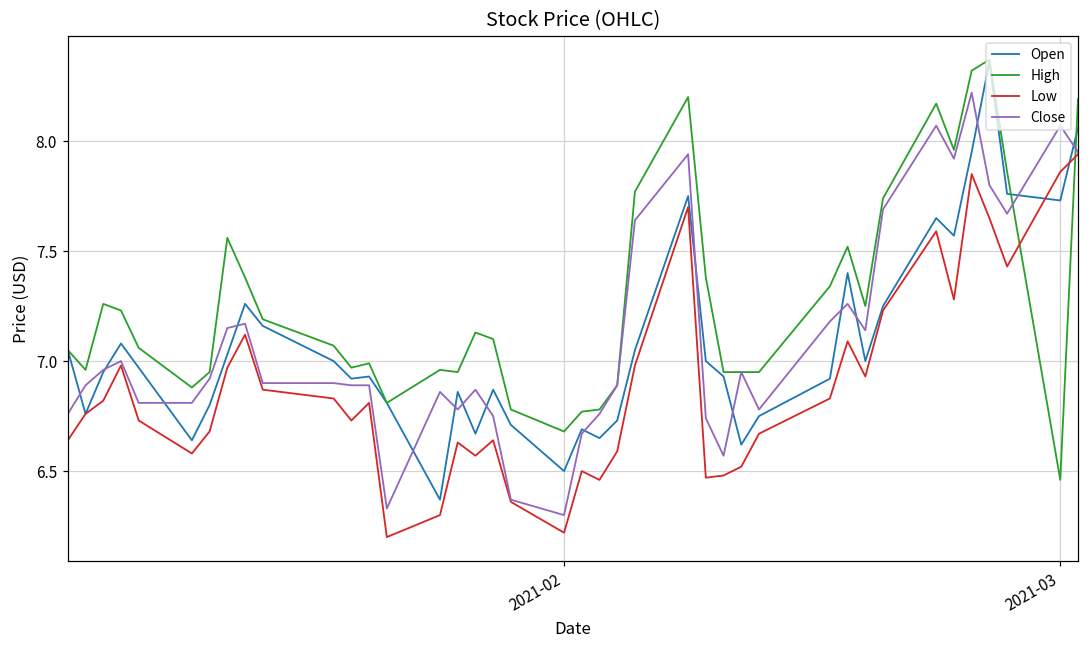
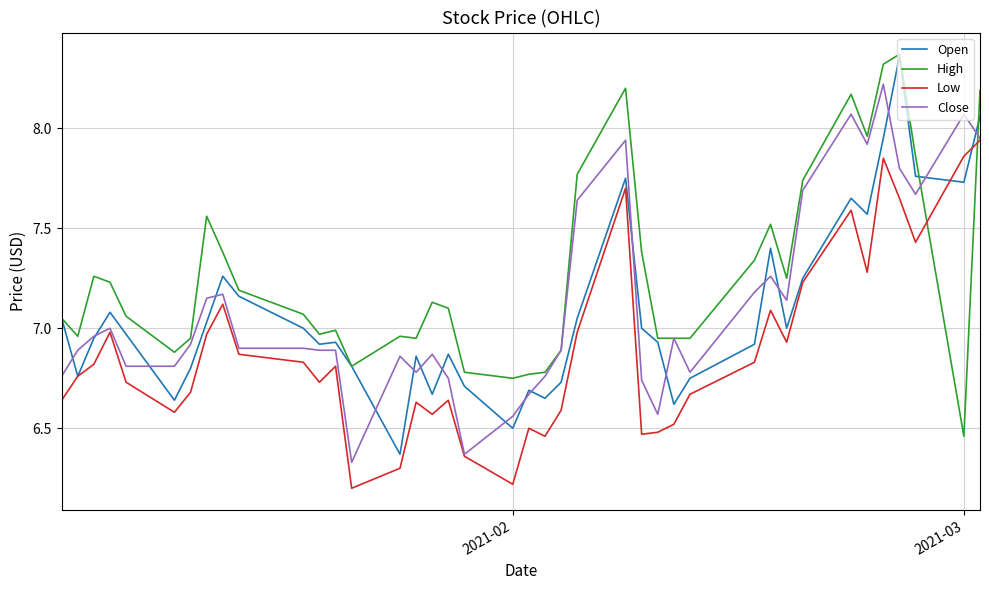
  {
    "Open": {
      "2021-02": 6.50,
      "2021-03": 7.73
    },
    "High": {
-     "2021-02": 6.68,
+     "2021-02": 6.75,
      "2021-03": 6.46
    },
    "Low": {
      "2021-02": 6.22,
      "2021-03": 7.86
    },
    "Close": {
-     "2021-02": 6.30
+     "2021-02": 6.56
    }
  }
